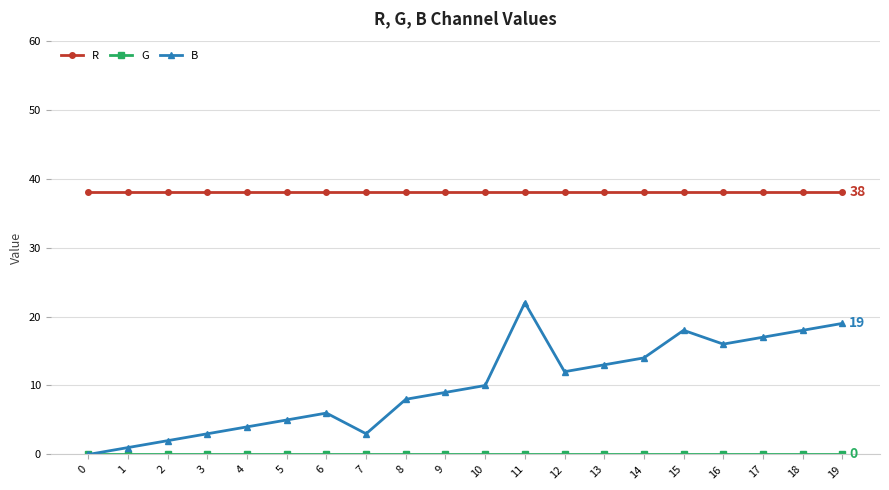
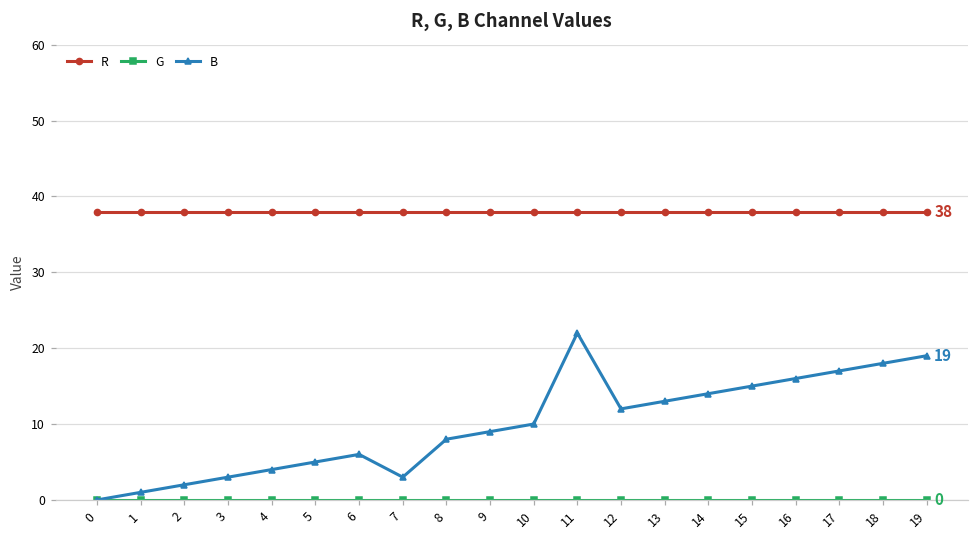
  {
    "R": {
      "19": 38
    },
    "G": {
      "19": 0
    },
    "B": {
      "1": 1,
      "2": 2,
      "3": 3,
      "4": 4,
      "5": 5,
      "6": 6,
      "7": 3,
      "8": 8,
      "9": 9,
      "10": 10,
      "11": 22,
      "12": 12,
      "13": 13,
      "14": 14,
-     "15": 18,
+     "15": 15,
      "16": 16,
      "17": 17,
      "18": 18
    }
  }
